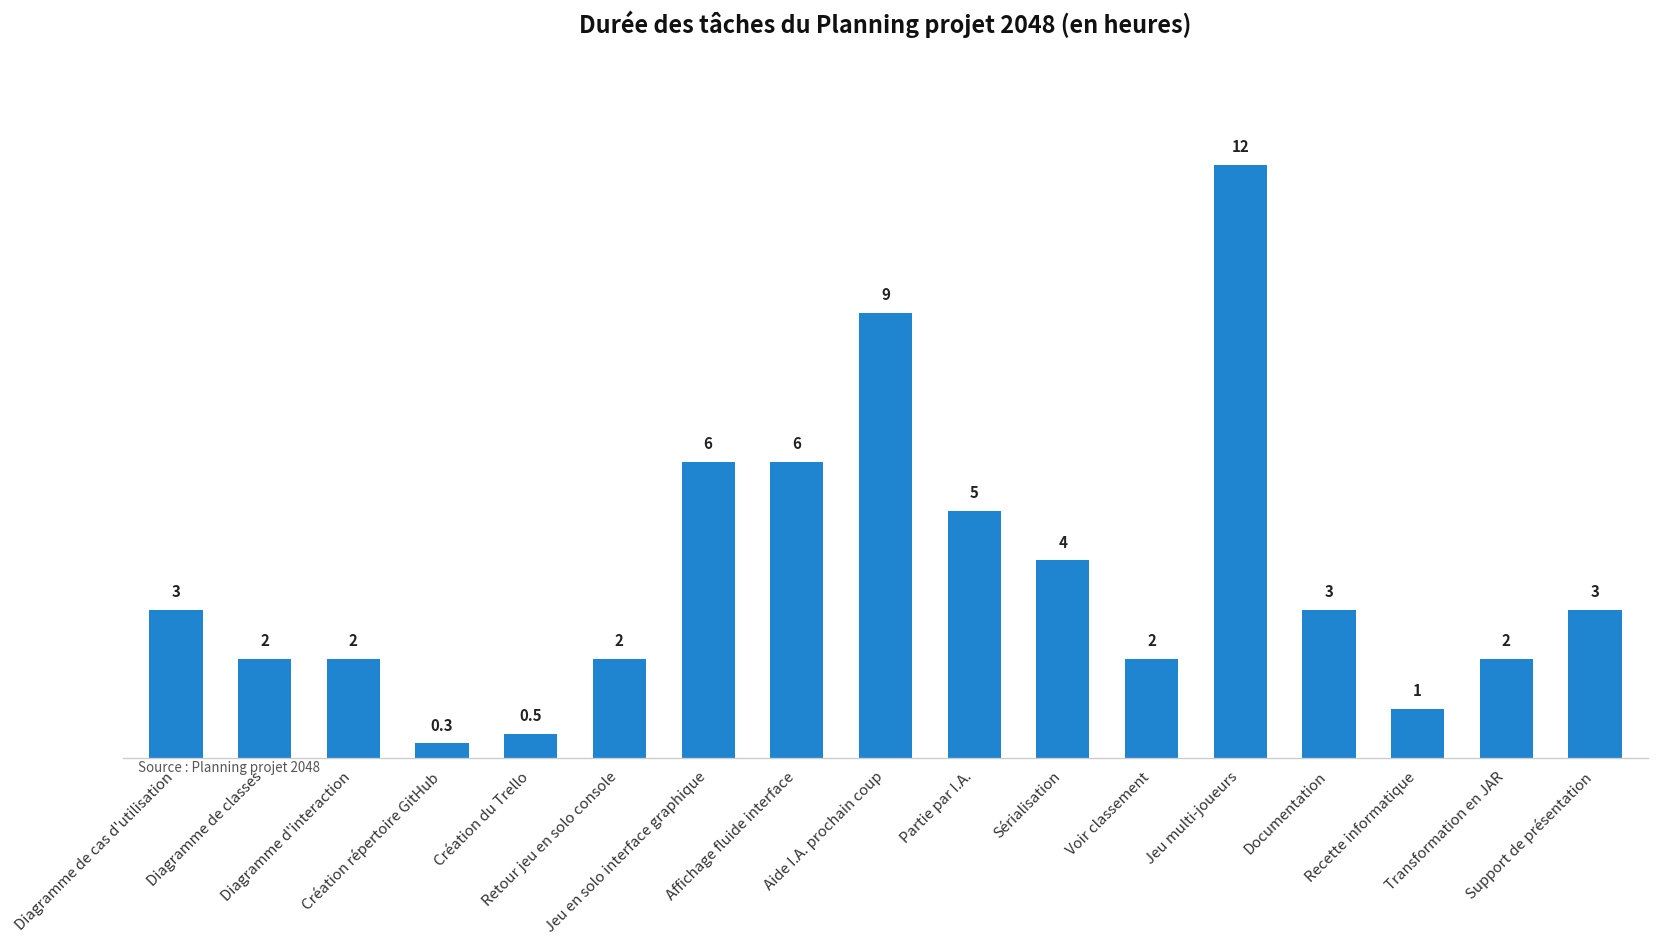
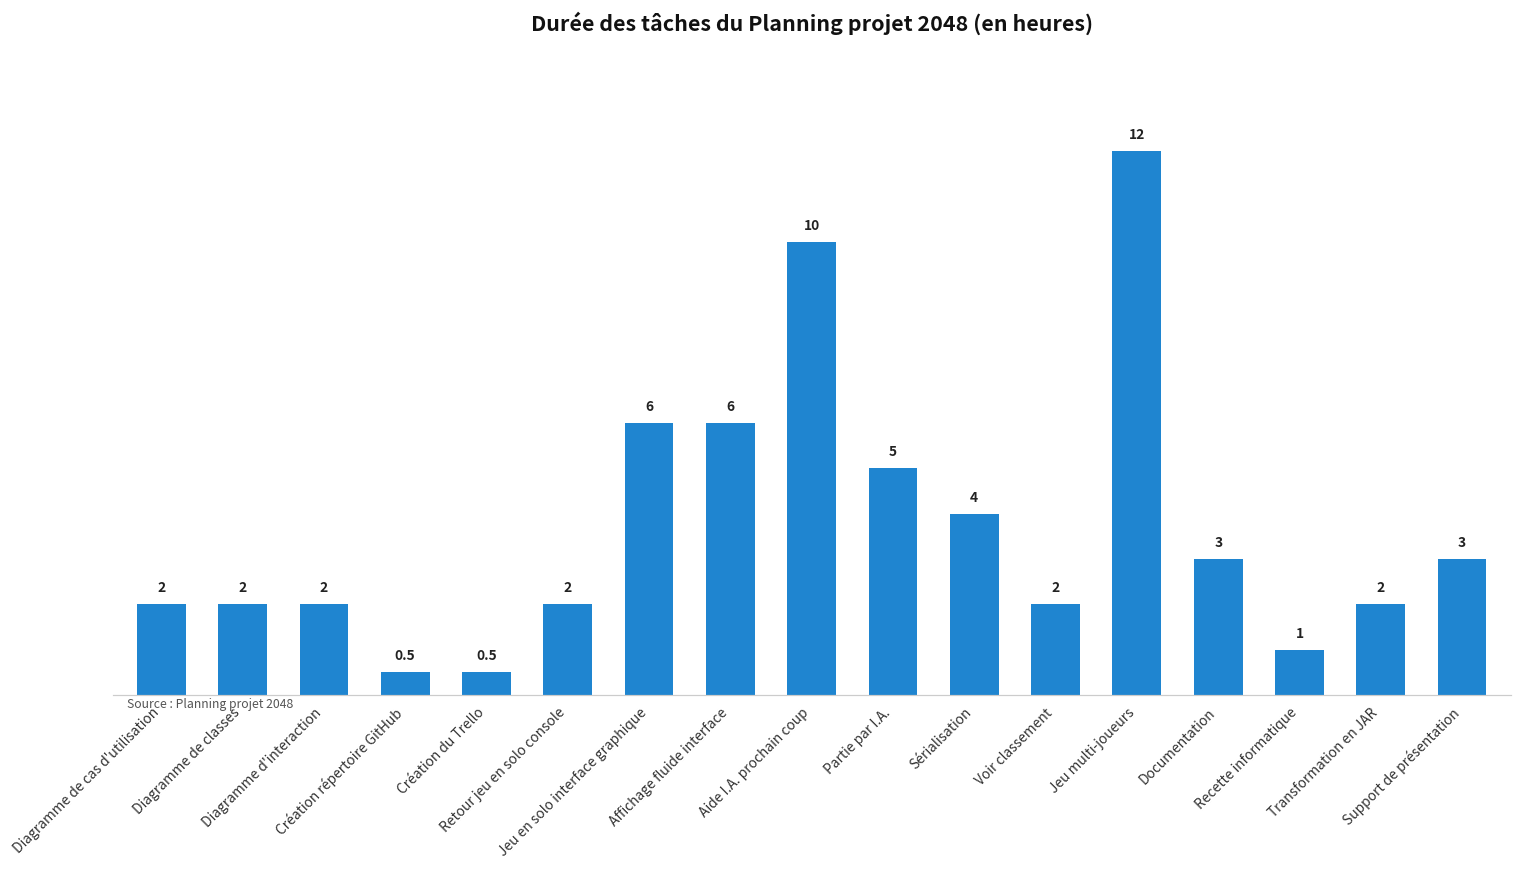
  {
-   "Diagramme de cas d'utilisation": 3,
+   "Diagramme de cas d'utilisation": 2,
    "Diagramme de classes": 2,
    "Diagramme d'interaction": 2,
-   "Création répertoire GitHub": 0.3,
+   "Création répertoire GitHub": 0.5,
    "Création du Trello": 0.5,
    "Retour jeu en solo console": 2,
    "Jeu en solo interface graphique": 6,
    "Affichage fluide interface": 6,
-   "Aide I.A. prochain coup": 9,
+   "Aide I.A. prochain coup": 10,
    "Partie par I.A.": 5,
    "Sérialisation": 4,
    "Voir classement": 2,
    "Jeu multi-joueurs": 12,
    "Documentation": 3,
    "Recette informatique": 1,
    "Transformation en JAR": 2,
    "Support de présentation": 3
  }
